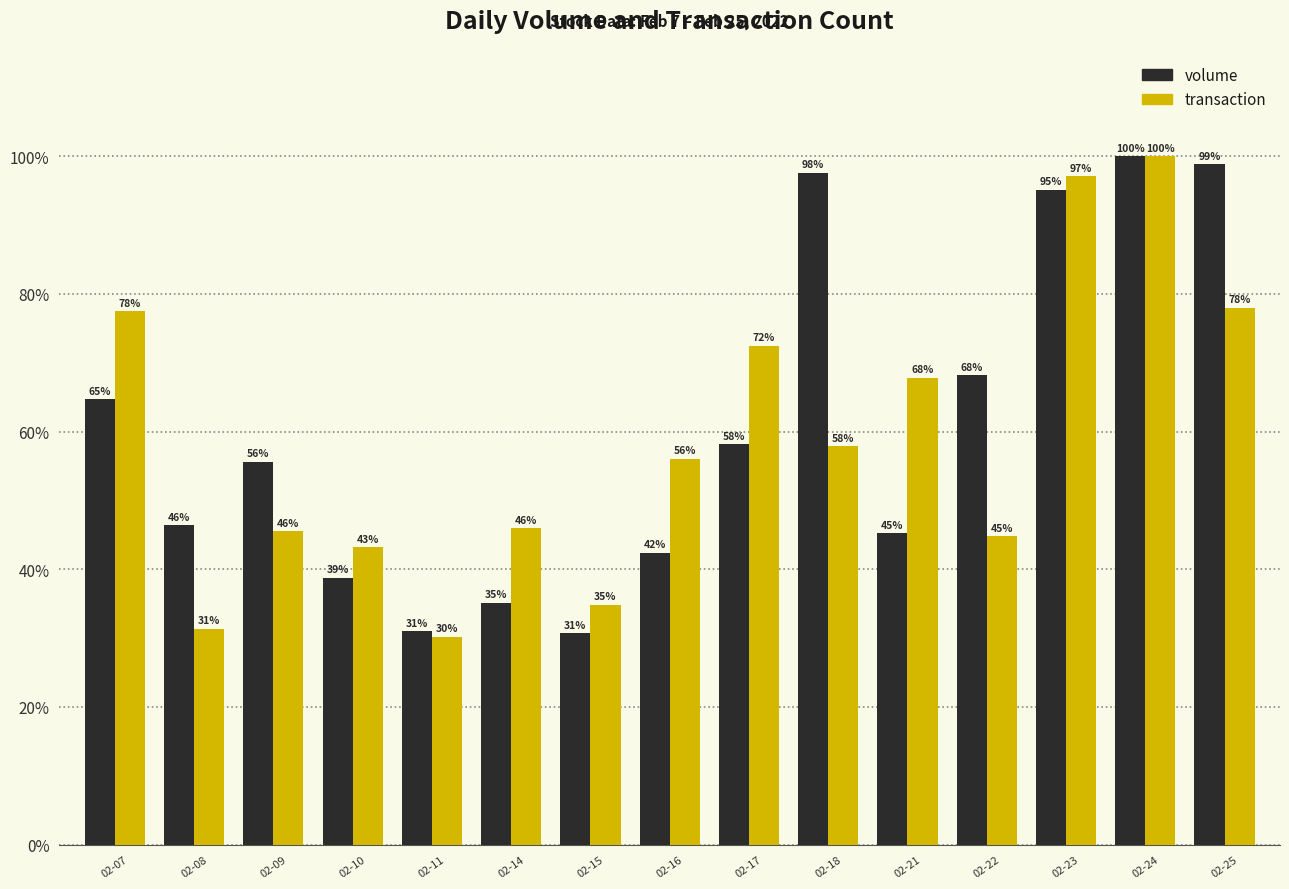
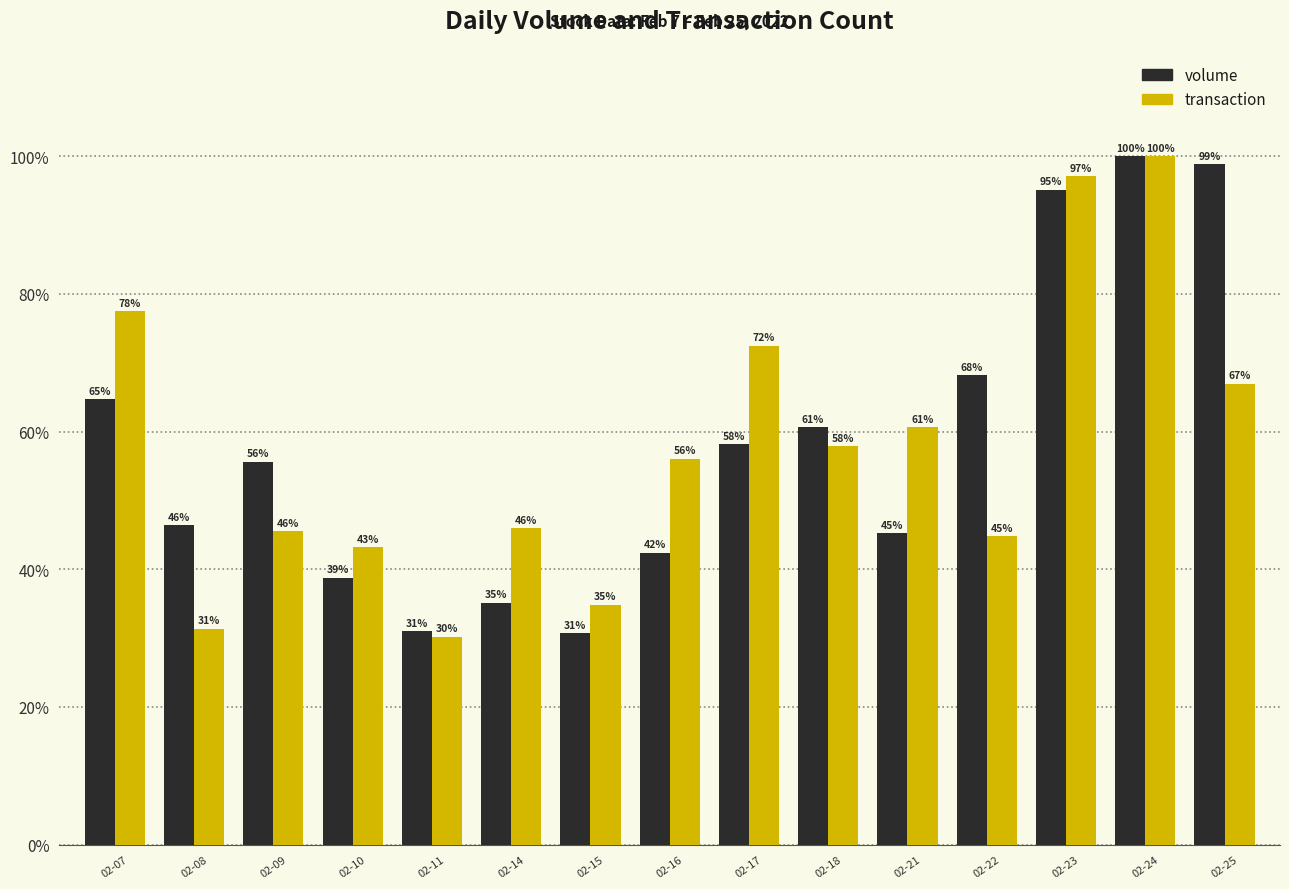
  {
    "volume": {
      "02-07": "65%",
      "02-08": "46%",
      "02-09": "56%",
      "02-10": "39%",
      "02-11": "31%",
      "02-14": "35%",
      "02-15": "31%",
      "02-16": "42%",
      "02-17": "58%",
-     "02-18": "98%",
+     "02-18": "61%",
      "02-21": "45%",
      "02-22": "68%",
      "02-23": "95%",
      "02-24": "100%",
      "02-25": "99%"
    },
    "transaction": {
      "02-07": "78%",
      "02-08": "31%",
      "02-09": "46%",
      "02-10": "43%",
      "02-11": "30%",
      "02-14": "46%",
      "02-15": "35%",
      "02-16": "56%",
      "02-17": "72%",
      "02-18": "58%",
-     "02-21": "68%",
+     "02-21": "61%",
      "02-22": "45%",
      "02-23": "97%",
      "02-24": "100%",
-     "02-25": "78%"
+     "02-25": "67%"
    }
  }
